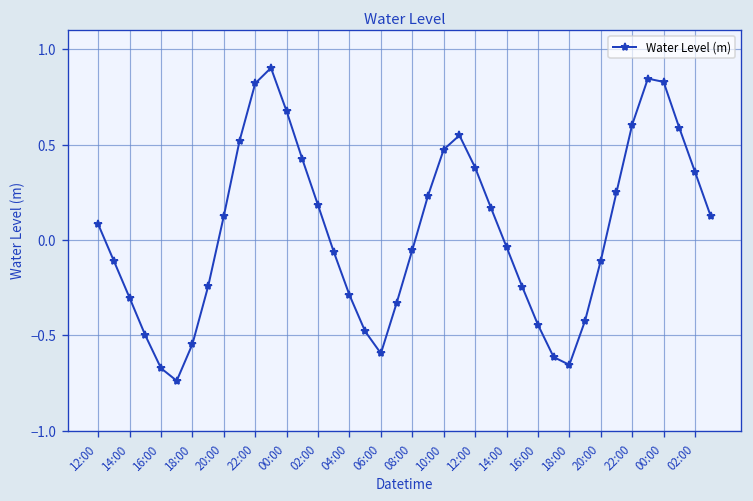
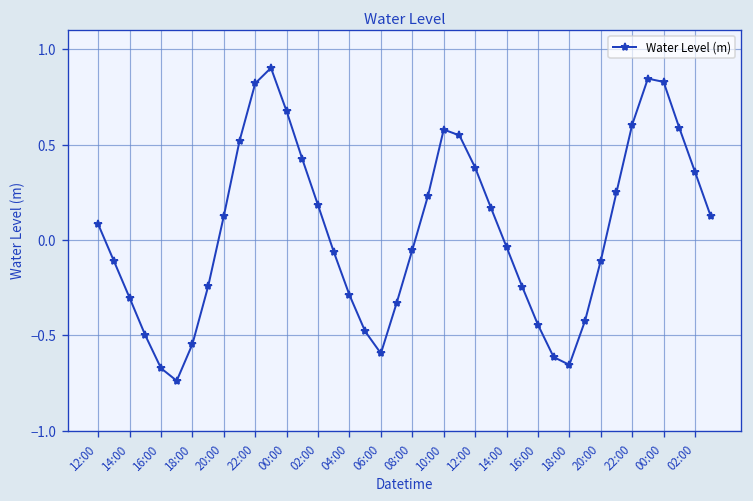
  {
    "04:00": -0.29,
    "06:00": -0.59,
    "08:00": -0.05,
-   "10:00": 0.48
+   "10:00": 0.58
  }
